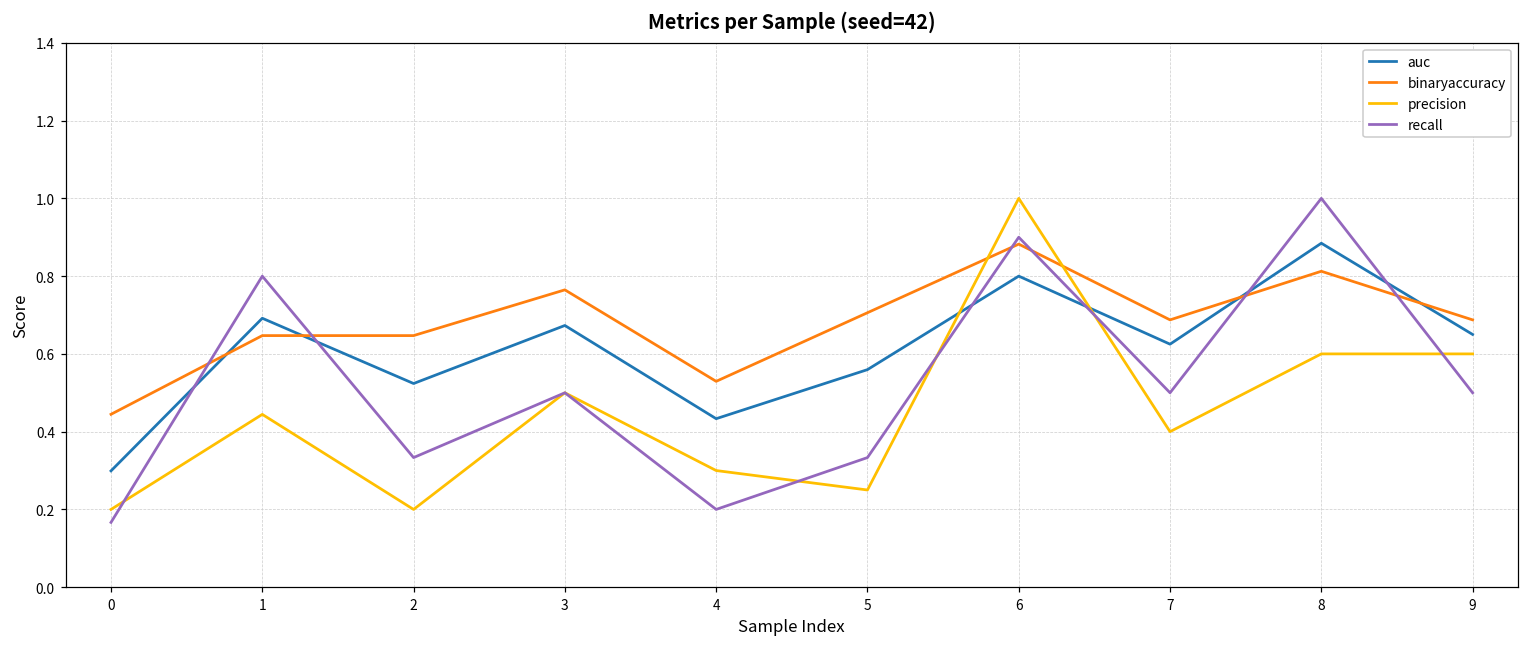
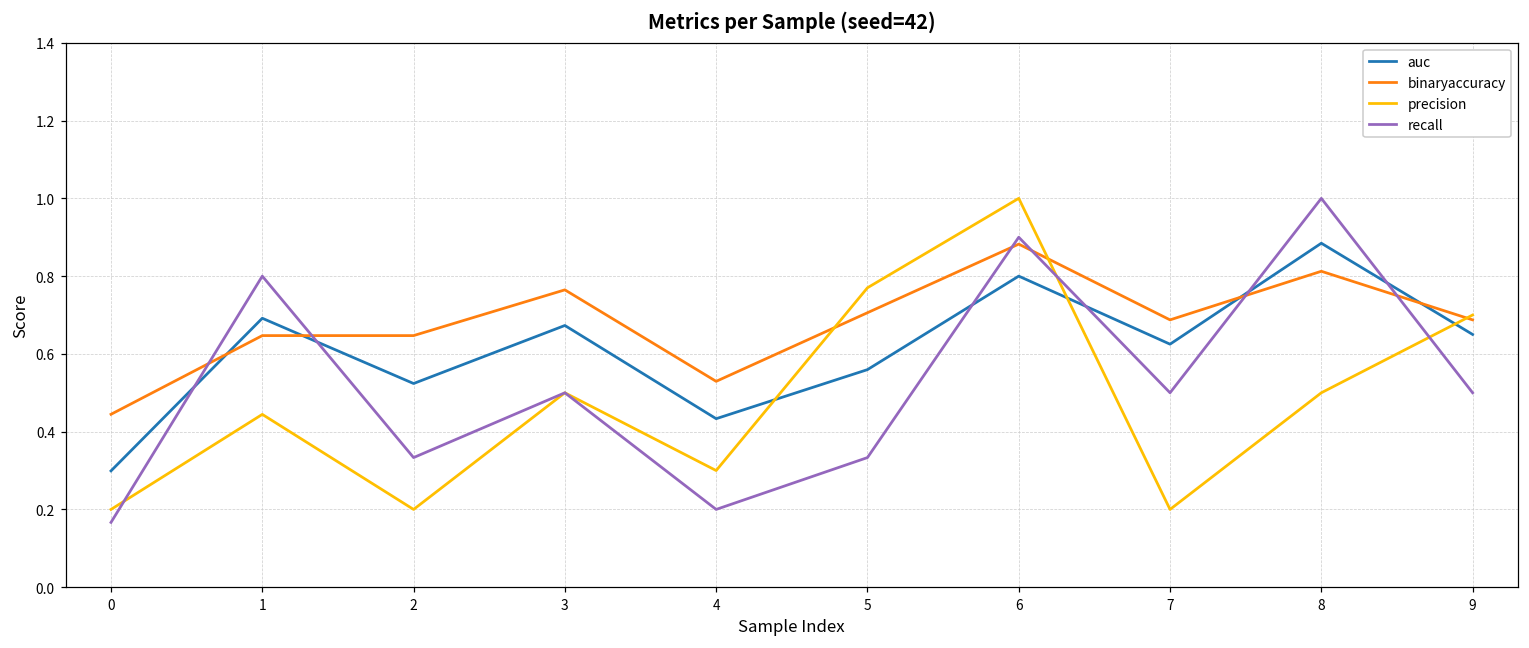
  {
    "auc": {
      "0": 0.30,
      "1": 0.69,
      "2": 0.52,
      "3": 0.67,
      "4": 0.43,
      "5": 0.56,
      "6": 0.80,
      "7": 0.63,
      "8": 0.88,
      "9": 0.65
    },
    "binaryaccuracy": {
      "0": 0.44,
      "1": 0.65,
      "2": 0.65,
      "3": 0.76,
      "4": 0.53,
      "5": 0.71,
      "6": 0.88,
      "7": 0.69,
      "8": 0.81,
      "9": 0.69
    },
    "precision": {
      "0": 0.20,
      "1": 0.44,
      "2": 0.20,
      "4": 0.30,
-     "5": 0.25,
+     "5": 0.77,
      "6": 1.00,
-     "7": 0.4,
-     "8": 0.6,
-     "9": 0.6
+     "7": 0.2,
+     "8": 0.5,
+     "9": 0.7
    },
    "recall": {
      "0": 0.17,
      "1": 0.80,
      "2": 0.33,
      "4": 0.20,
      "5": 0.33,
      "6": 0.90,
      "7": 0.50,
      "8": 1.00,
      "9": 0.50
    }
  }
